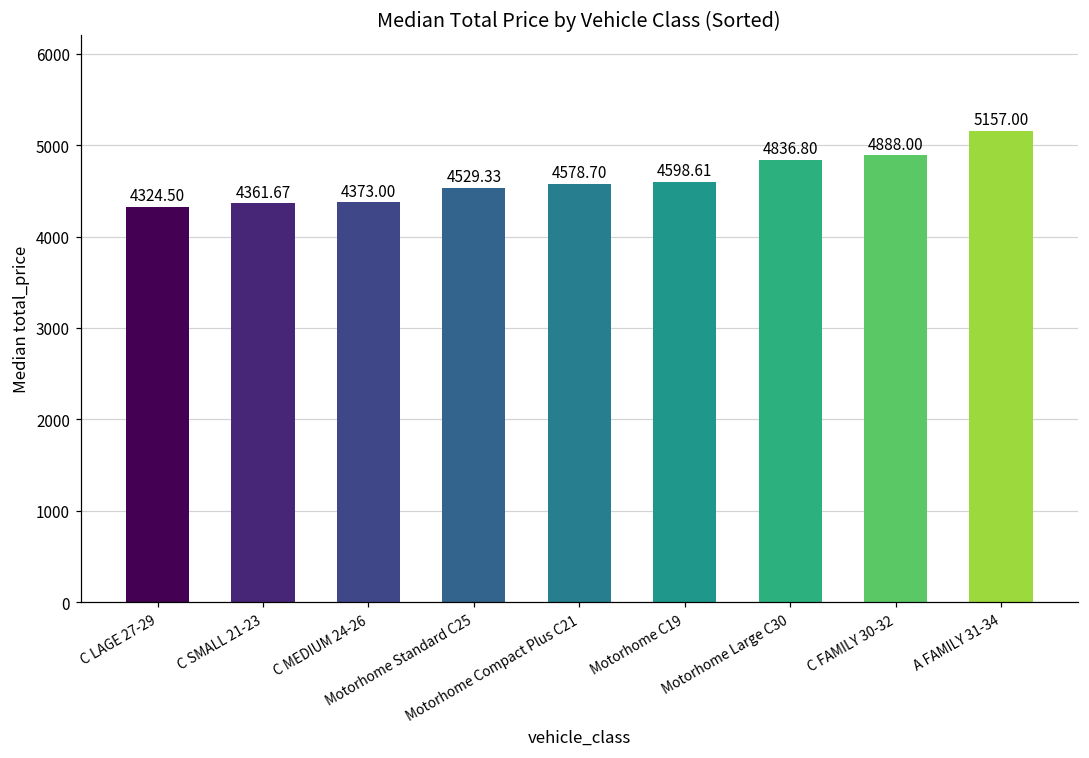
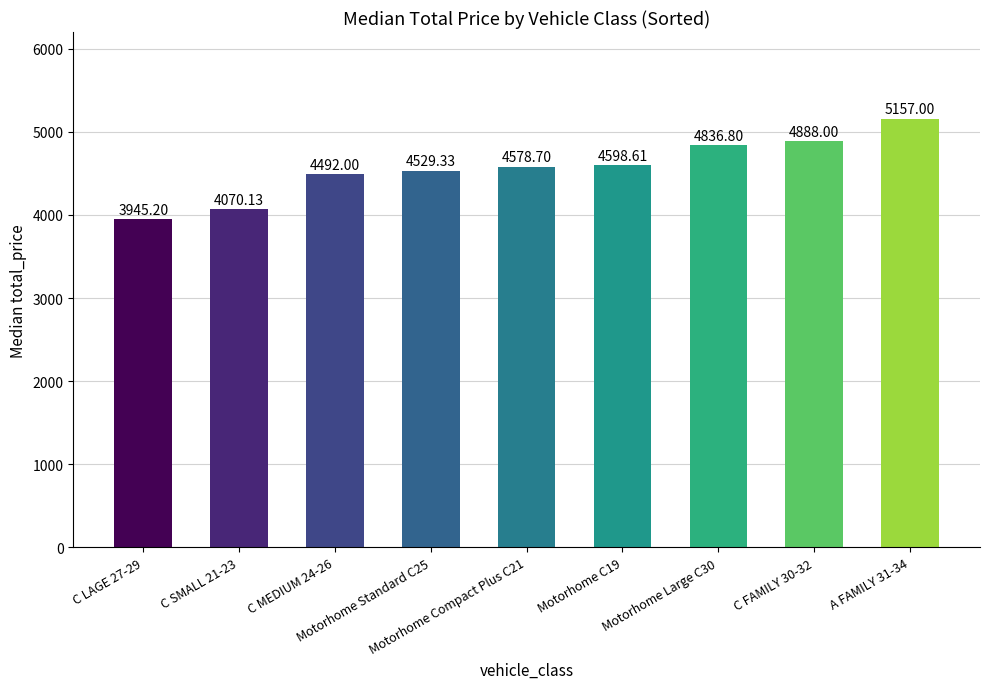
  {
-   "C LAGE 27-29": 4324.50,
-   "C SMALL 21-23": 4361.67,
-   "C MEDIUM 24-26": 4373.00,
+   "C LAGE 27-29": 3945.20,
+   "C SMALL 21-23": 4070.13,
+   "C MEDIUM 24-26": 4492.00,
    "Motorhome Standard C25": 4529.33,
    "Motorhome Compact Plus C21": 4578.70,
    "Motorhome C19": 4598.61,
    "Motorhome Large C30": 4836.80,
    "C FAMILY 30-32": 4888.00,
    "A FAMILY 31-34": 5157.00
  }
